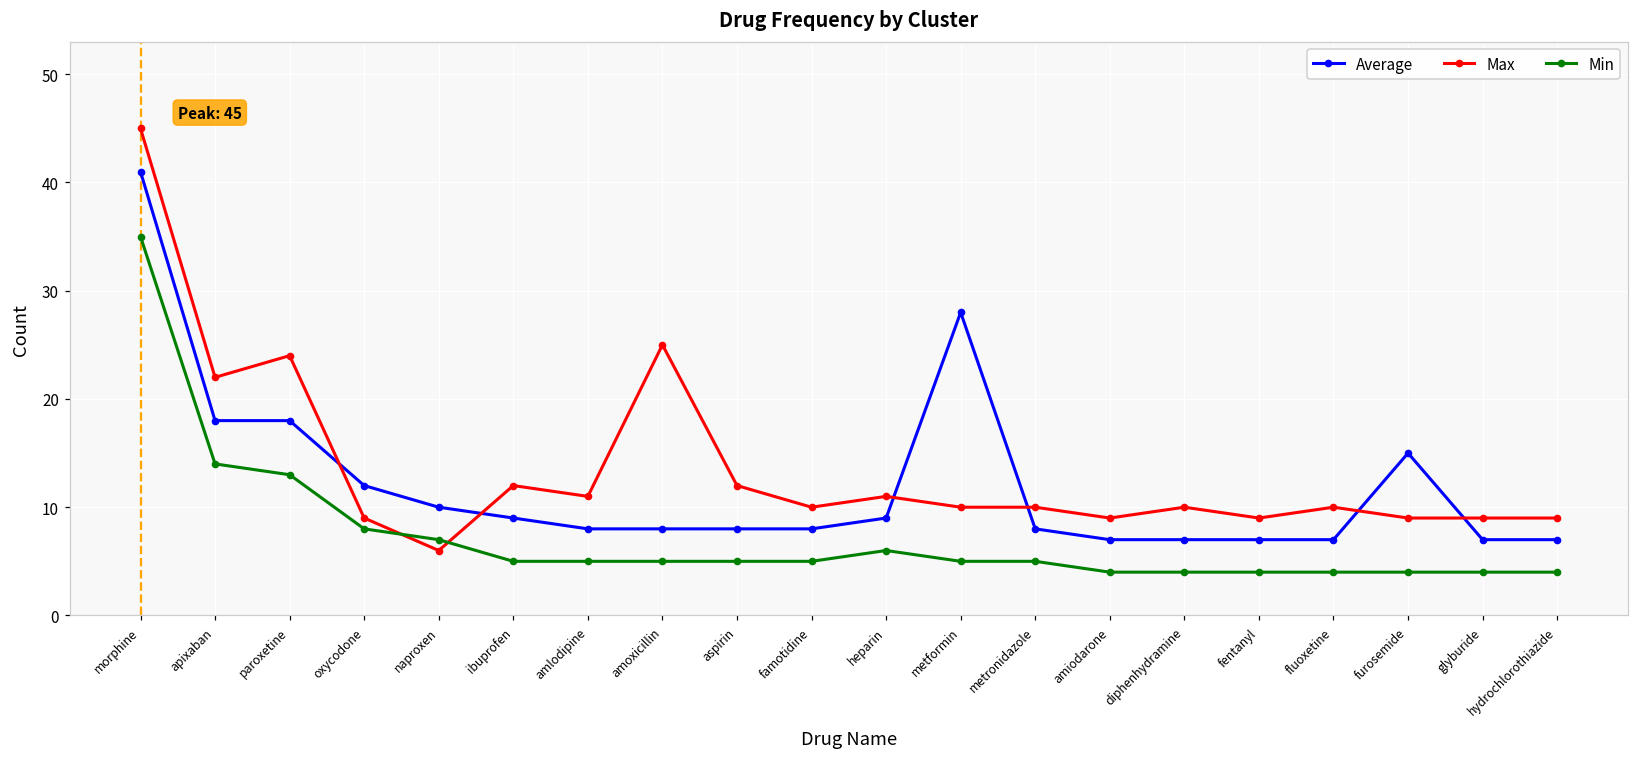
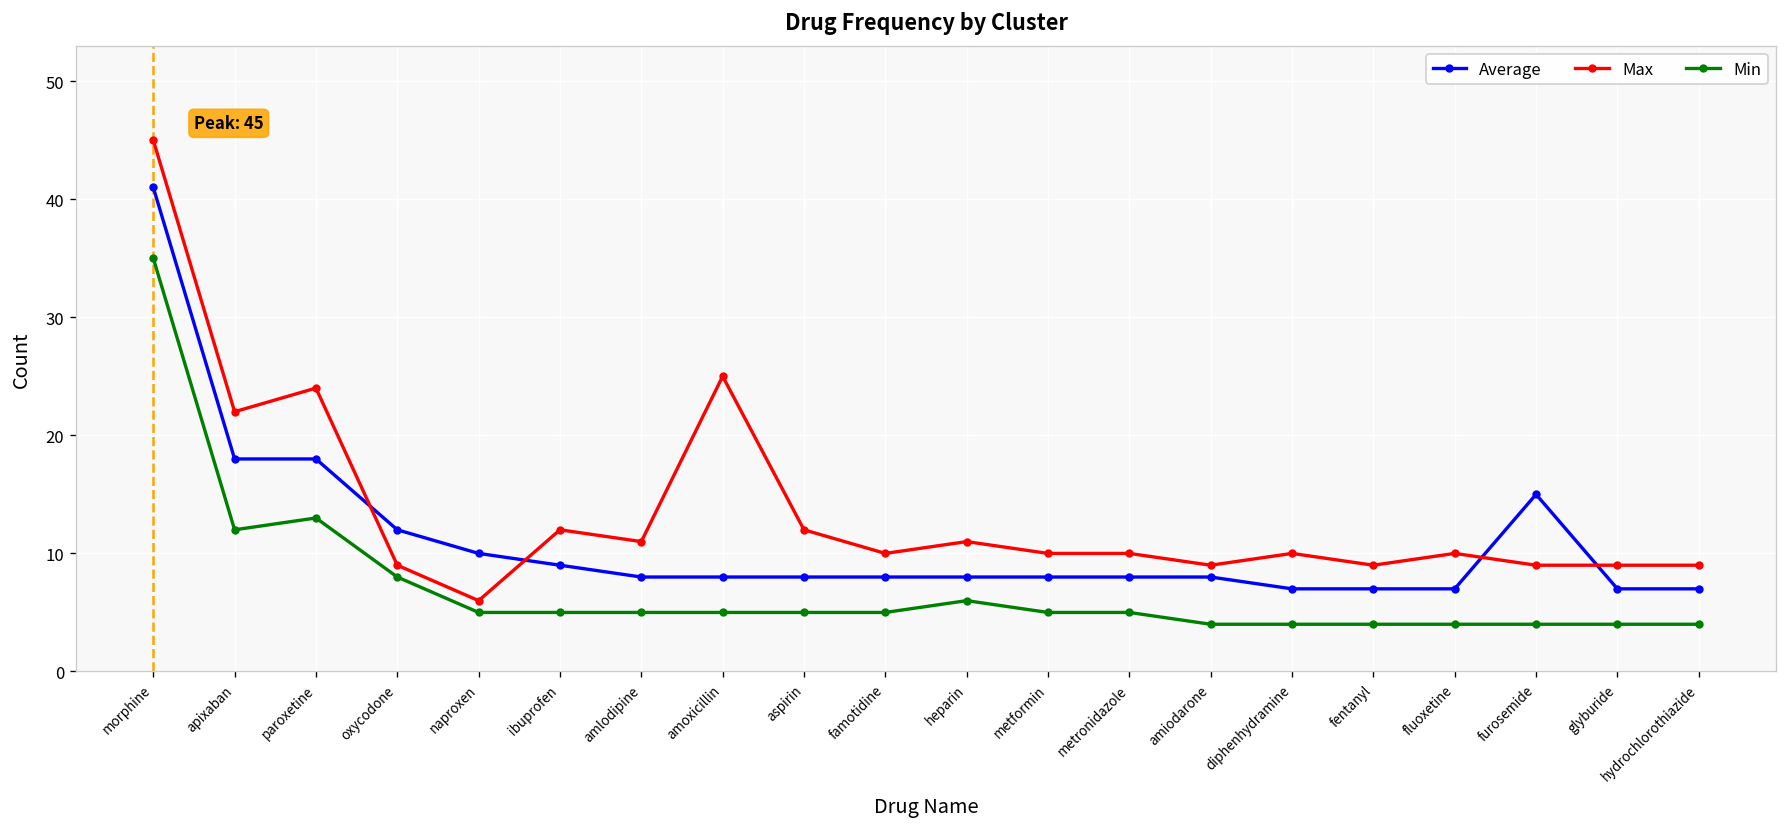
  {
    "Average": {
      "morphine": 41,
      "apixaban": 18,
      "paroxetine": 18,
      "oxycodone": 12,
      "naproxen": 10,
      "ibuprofen": 9,
      "amlodipine": 8,
      "amoxicillin": 8,
      "aspirin": 8,
      "famotidine": 8,
-     "heparin": 9,
-     "metformin": 28,
+     "heparin": 8,
+     "metformin": 8,
      "metronidazole": 8,
-     "amiodarone": 7,
+     "amiodarone": 8,
      "diphenhydramine": 7,
      "fentanyl": 7,
      "fluoxetine": 7,
      "furosemide": 15,
      "glyburide": 7,
      "hydrochlorothiazide": 7
    },
    "Max": {
      "morphine": 45,
      "apixaban": 22,
      "paroxetine": 24,
      "oxycodone": 9,
      "naproxen": 6,
      "ibuprofen": 12,
      "amlodipine": 11,
      "amoxicillin": 25,
      "aspirin": 12,
      "famotidine": 10,
      "heparin": 11,
      "metformin": 10,
      "metronidazole": 10,
      "amiodarone": 9,
      "diphenhydramine": 10,
      "fentanyl": 9,
      "fluoxetine": 10,
      "furosemide": 9,
      "glyburide": 9,
      "hydrochlorothiazide": 9
    },
    "Min": {
      "morphine": 35,
-     "apixaban": 14,
+     "apixaban": 12,
      "paroxetine": 13,
      "oxycodone": 8,
-     "naproxen": 7,
+     "naproxen": 5,
      "ibuprofen": 5,
      "amlodipine": 5,
      "amoxicillin": 5,
      "aspirin": 5,
      "famotidine": 5,
      "heparin": 6,
      "metformin": 5,
      "metronidazole": 5,
      "amiodarone": 4,
      "diphenhydramine": 4,
      "fentanyl": 4,
      "fluoxetine": 4,
      "furosemide": 4,
      "glyburide": 4,
      "hydrochlorothiazide": 4
    }
  }
